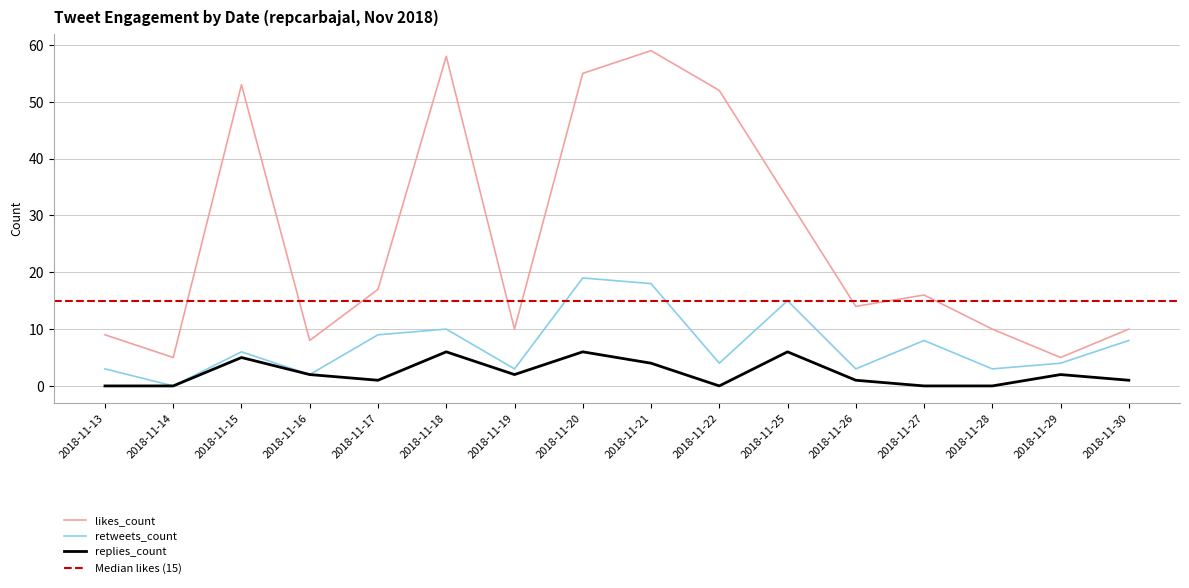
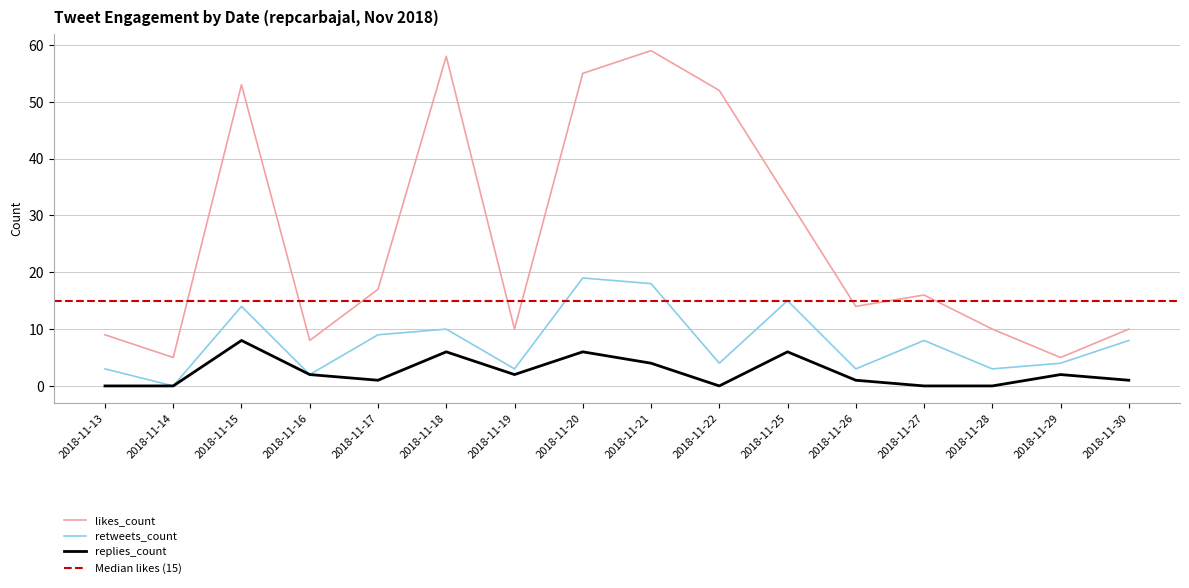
  {
    "likes_count": {
      "2018-11-13": 9,
      "2018-11-14": 5,
      "2018-11-15": 53,
      "2018-11-16": 8,
      "2018-11-17": 17,
      "2018-11-18": 58,
      "2018-11-19": 10,
      "2018-11-20": 55,
      "2018-11-21": 59,
      "2018-11-22": 52,
      "2018-11-25": 33,
      "2018-11-26": 14,
      "2018-11-27": 16,
      "2018-11-28": 10,
      "2018-11-29": 5,
      "2018-11-30": 10
    },
    "retweets_count": {
      "2018-11-13": 3,
-     "2018-11-15": 6,
+     "2018-11-15": 14,
      "2018-11-17": 9,
      "2018-11-18": 10,
      "2018-11-19": 3,
      "2018-11-20": 19,
      "2018-11-21": 18,
      "2018-11-22": 4,
      "2018-11-25": 15,
      "2018-11-26": 3,
      "2018-11-27": 8,
      "2018-11-28": 3,
      "2018-11-29": 4,
      "2018-11-30": 8
    },
    "replies_count": {
      "2018-11-13": 0,
-     "2018-11-15": 5,
+     "2018-11-15": 8,
      "2018-11-17": 1,
      "2018-11-18": 6,
      "2018-11-19": 2,
      "2018-11-20": 6,
      "2018-11-21": 4,
      "2018-11-22": 0,
      "2018-11-25": 6,
      "2018-11-26": 1,
      "2018-11-27": 0,
      "2018-11-28": 0,
      "2018-11-29": 2,
      "2018-11-30": 1
    }
  }
